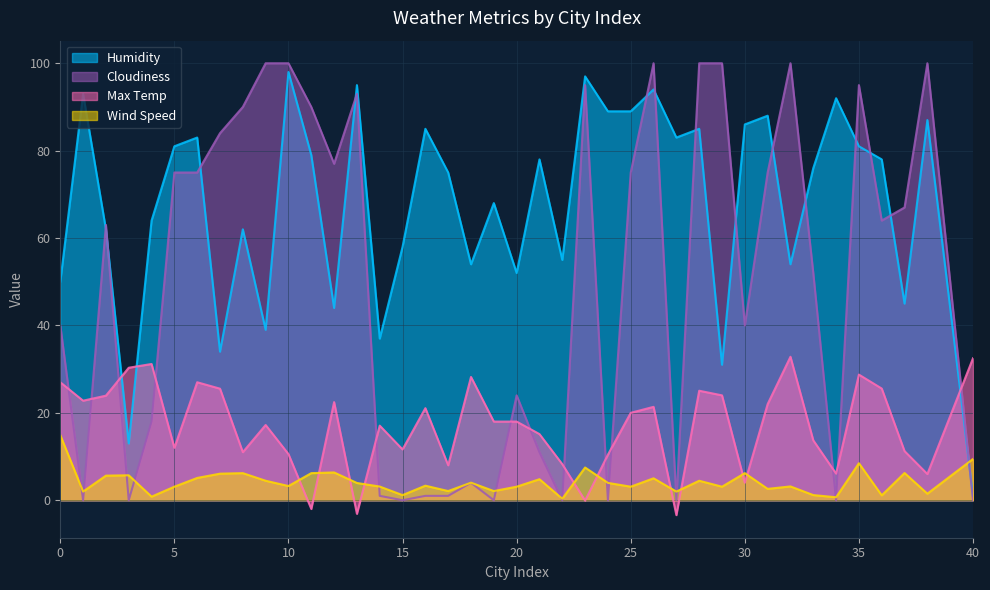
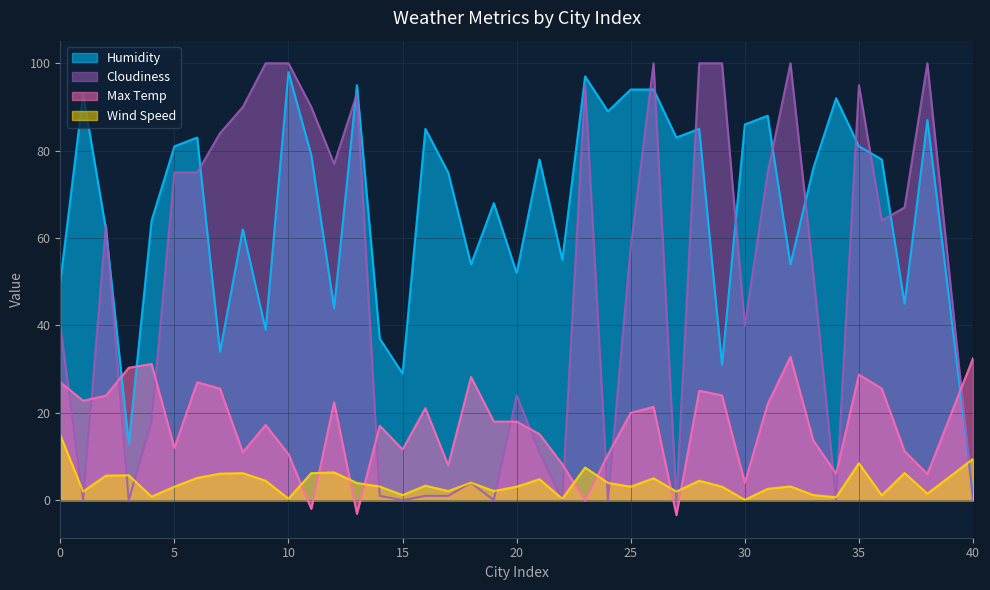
  {
    "Humidity": {
      "0": 50,
      "5": 81,
      "10": 98,
-     "15": 58,
+     "15": 29,
      "20": 52,
-     "25": 89,
+     "25": 94,
      "30": 86,
      "35": 81,
      "40": 1
    },
    "Cloudiness": {
      "0": 40,
      "5": 75,
      "10": 100,
      "15": 0,
      "20": 24,
-     "25": 75,
+     "25": 58,
      "30": 40,
      "35": 95,
      "40": 0
    },
    "Wind Speed": {
      "0": 15,
      "5": 3,
-     "10": 3,
+     "10": 0,
      "15": 1,
      "20": 3,
      "25": 3,
-     "30": 6,
+     "30": 0,
      "35": 8,
      "40": 9
    }
  }
